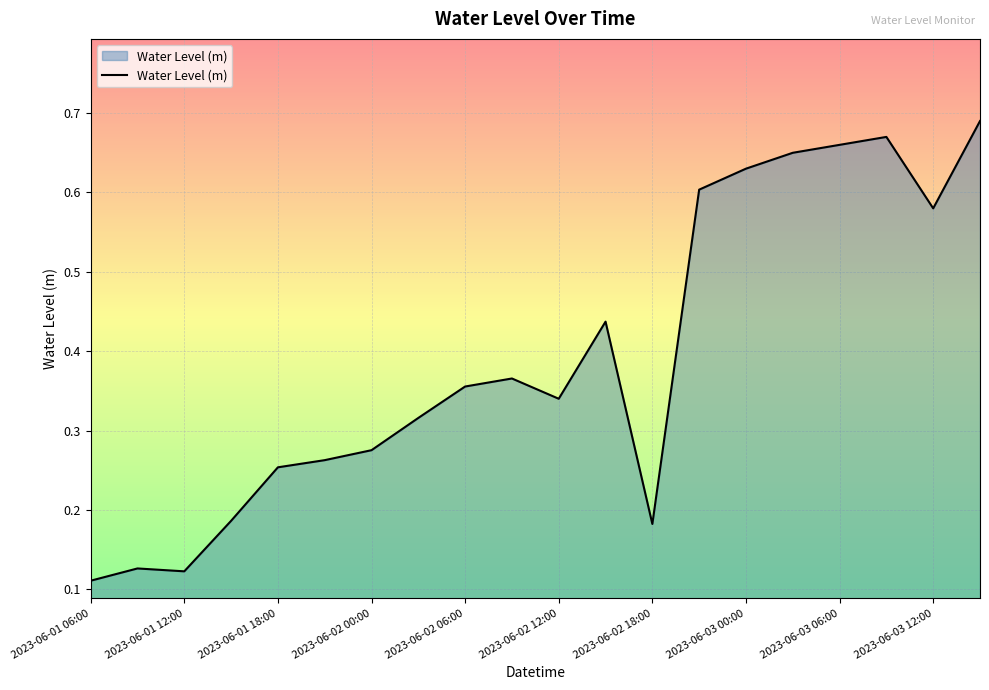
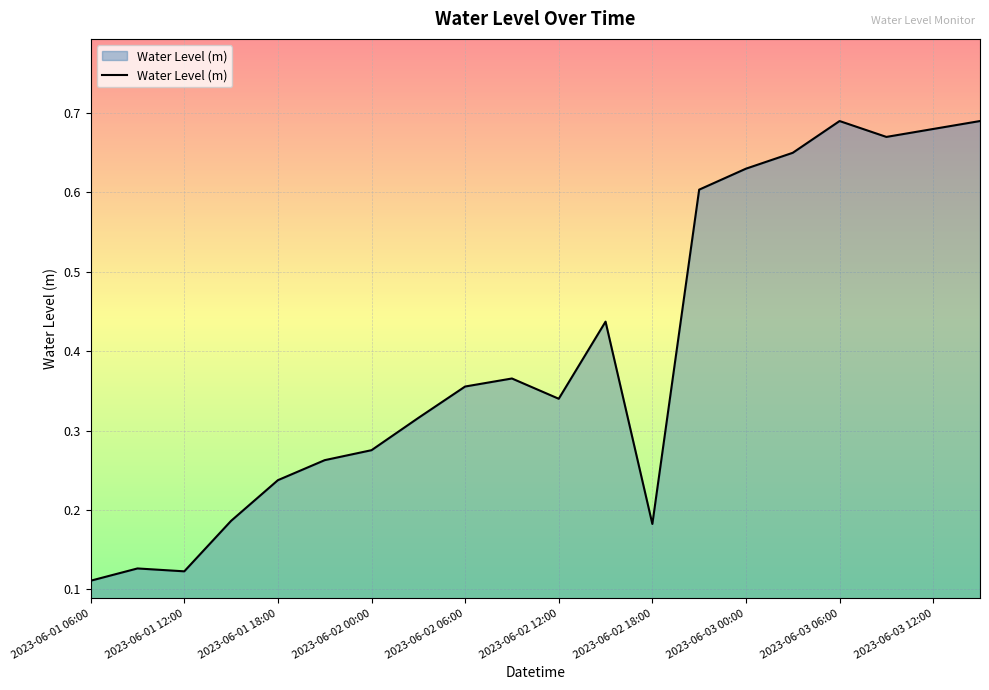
  {
    "2023-06-01 06:00": 0.11,
    "2023-06-01 12:00": 0.12,
-   "2023-06-01 18:00": 0.25,
+   "2023-06-01 18:00": 0.24,
    "2023-06-02 00:00": 0.28,
    "2023-06-02 06:00": 0.36,
    "2023-06-02 12:00": 0.34,
    "2023-06-02 18:00": 0.18,
    "2023-06-03 00:00": 0.63,
-   "2023-06-03 06:00": 0.66,
-   "2023-06-03 12:00": 0.58
+   "2023-06-03 06:00": 0.69,
+   "2023-06-03 12:00": 0.68
  }
